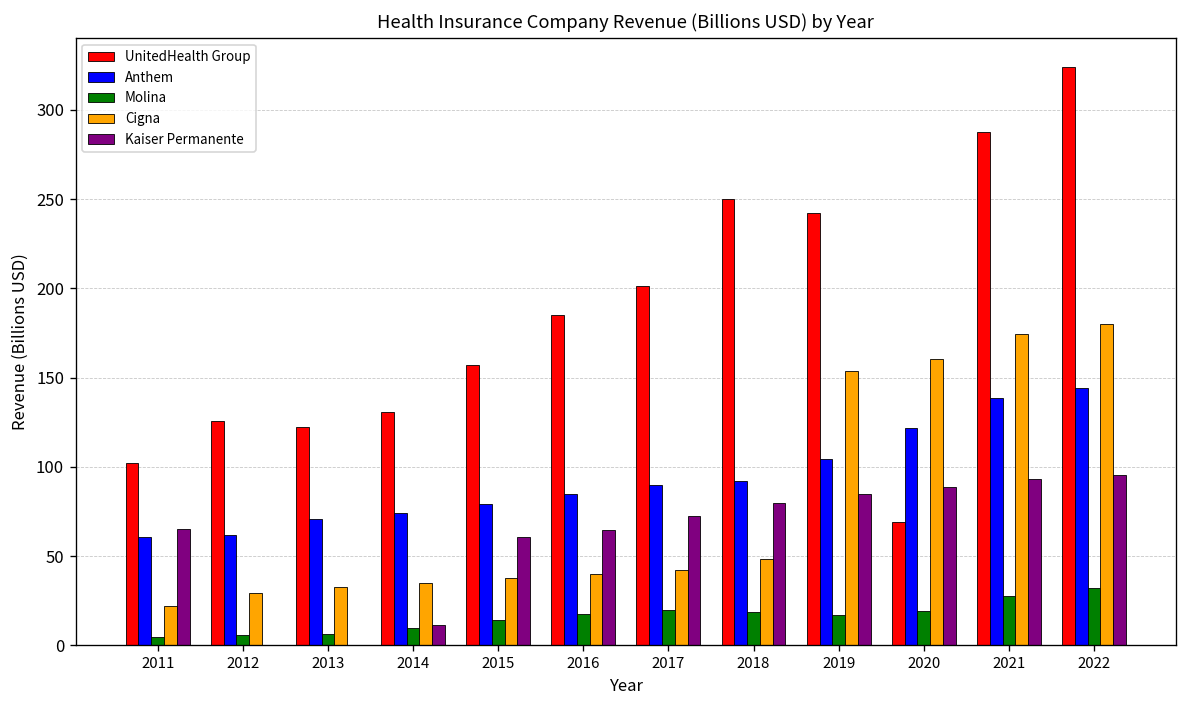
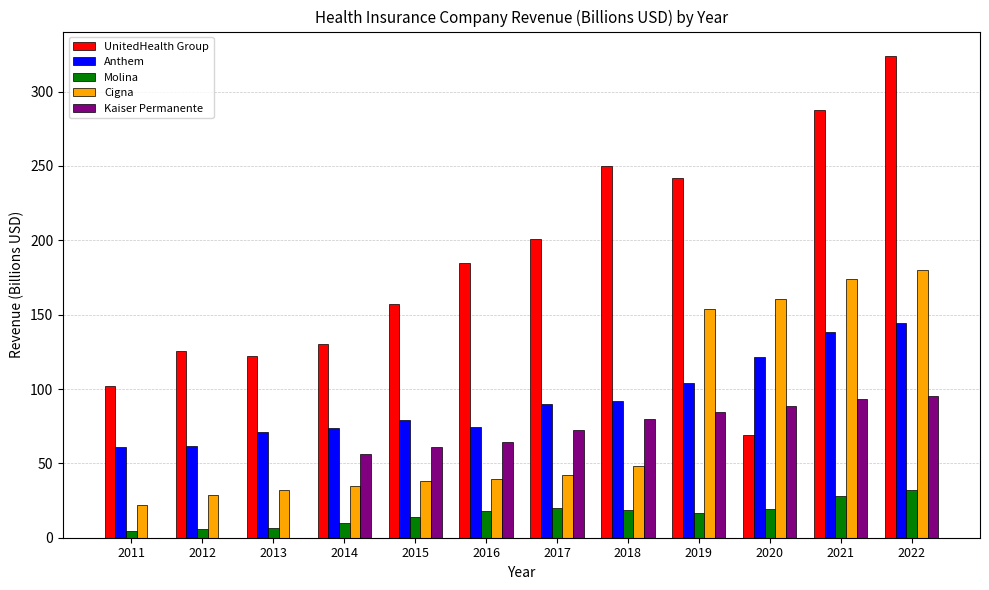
  {
    "UnitedHealth Group": {
      "2011": 102,
      "2012": 126,
      "2013": 122,
      "2014": 130,
      "2015": 157,
      "2016": 185,
      "2017": 201,
      "2018": 250,
      "2019": 242,
      "2020": 69,
      "2021": 288,
      "2022": 324
    },
    "Anthem": {
      "2011": 61,
      "2012": 62,
      "2013": 71,
      "2014": 74,
      "2015": 79,
-     "2016": 85,
+     "2016": 75,
      "2017": 90,
      "2018": 92,
      "2019": 104,
      "2020": 122,
      "2021": 139,
      "2022": 144
    },
    "Molina": {
      "2011": 5,
      "2012": 6,
      "2013": 7,
      "2014": 10,
      "2015": 14,
      "2016": 18,
      "2017": 20,
      "2018": 19,
      "2019": 17,
      "2020": 19,
      "2021": 28,
      "2022": 32
    },
    "Cigna": {
      "2011": 22,
      "2012": 29,
      "2013": 32,
      "2014": 35,
      "2015": 38,
      "2016": 40,
      "2017": 42,
      "2018": 49,
      "2019": 154,
      "2020": 161,
      "2021": 174,
      "2022": 180
    },
    "Kaiser Permanente": {
-     "2011": 65,
+     "2011": 0,
      "2012": 0,
      "2013": 0,
-     "2014": 11,
+     "2014": 56,
      "2015": 61,
      "2016": 65,
      "2017": 73,
      "2018": 80,
      "2019": 85,
      "2020": 89,
      "2021": 93,
      "2022": 95
    }
  }
